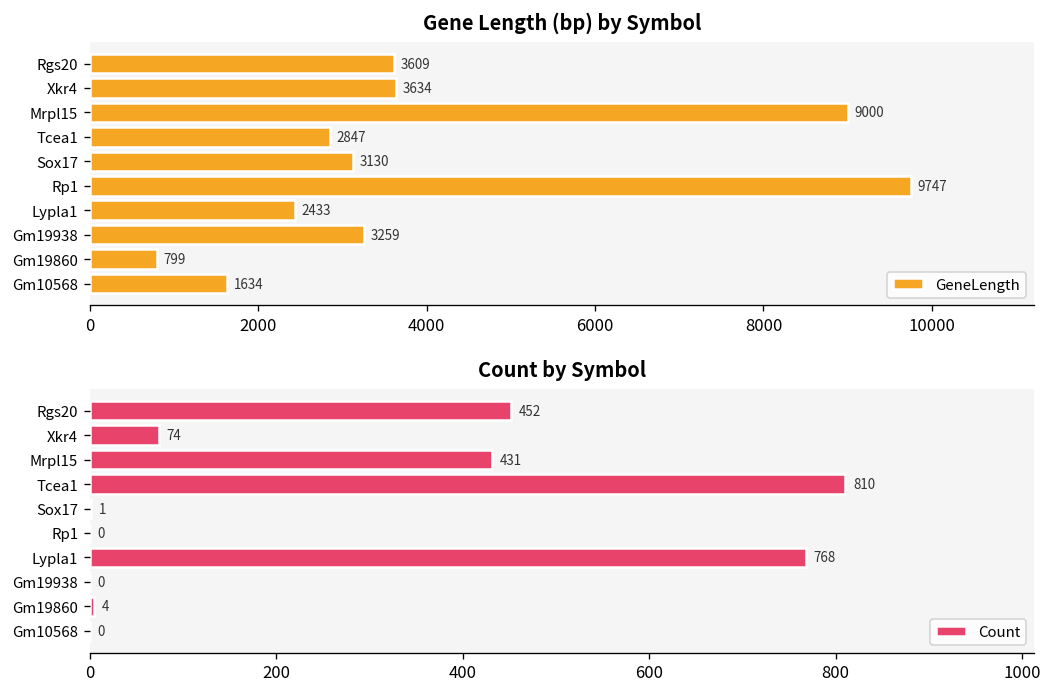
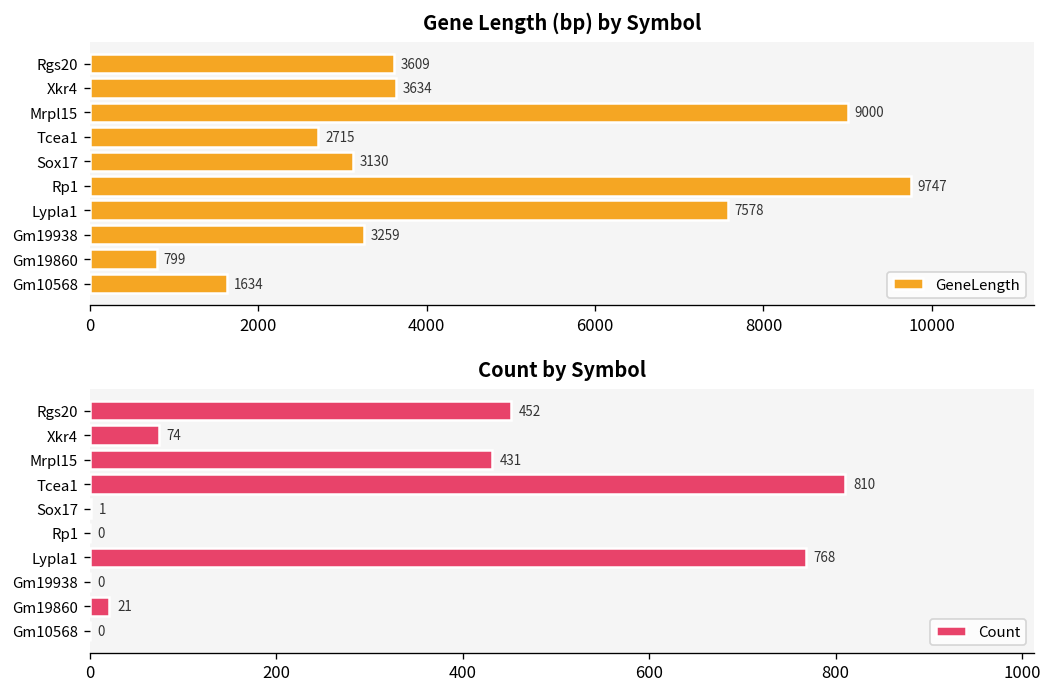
  {
    "Gene Length (bp) by Symbol": {
      "Rgs20": 3609,
      "Xkr4": 3634,
      "Mrpl15": 9000,
-     "Tcea1": 2847,
+     "Tcea1": 2715,
      "Sox17": 3130,
      "Rp1": 9747,
-     "Lypla1": 2433,
+     "Lypla1": 7578,
      "Gm19938": 3259,
      "Gm19860": 799,
      "Gm10568": 1634
    },
    "Count by Symbol": {
      "Rgs20": 452,
      "Xkr4": 74,
      "Mrpl15": 431,
      "Tcea1": 810,
      "Sox17": 1,
      "Rp1": 0,
      "Lypla1": 768,
      "Gm19938": 0,
-     "Gm19860": 4,
+     "Gm19860": 21,
      "Gm10568": 0
    }
  }
